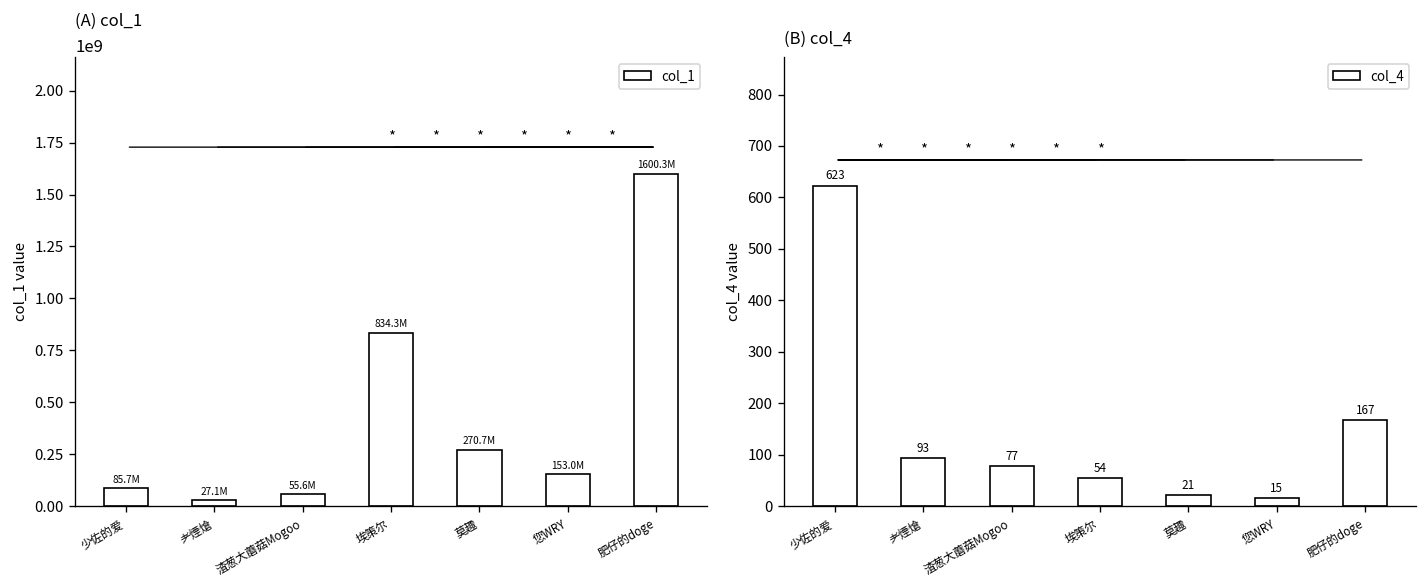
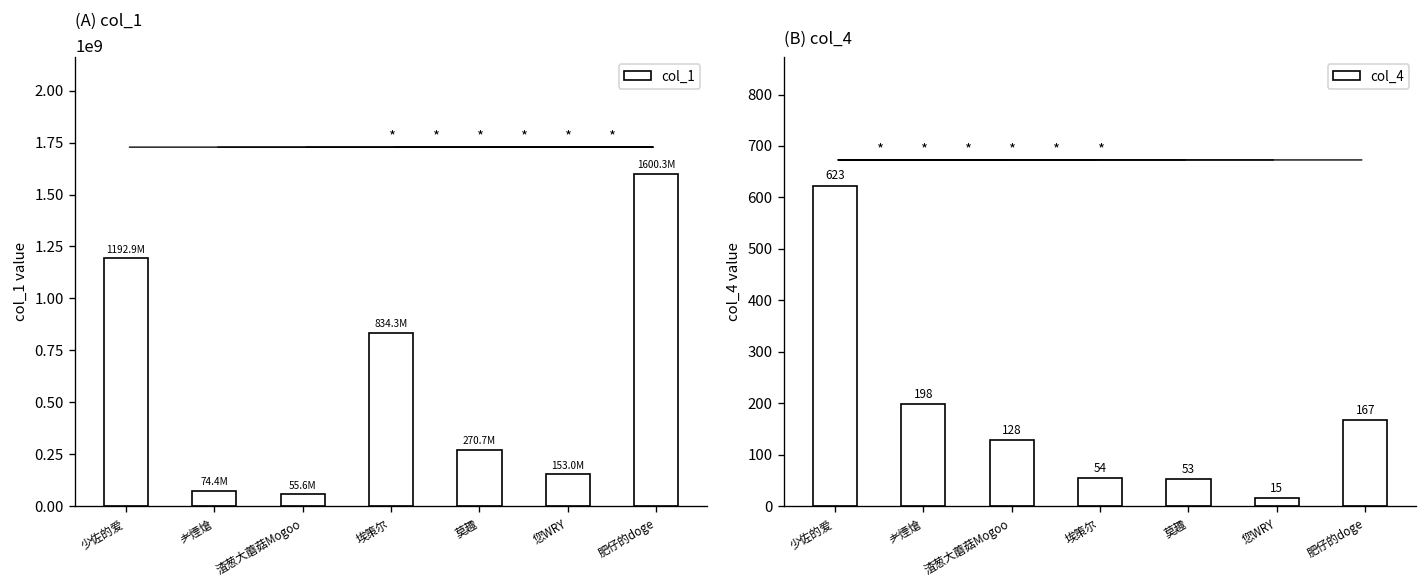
  {
    "(A) col_1": {
-     "少佐的爱": "85.7M",
-     "耂煙熗": "27.1M",
+     "少佐的爱": "1192.9M",
+     "耂煙熗": "74.4M",
      "渣葱大蘑菇Mogoo": "55.6M",
      "埃策尔": "834.3M",
      "莫趣": "270.7M",
      "您WRY": "153.0M",
      "肥仔的doge": "1600.3M"
    },
    "(B) col_4": {
      "少佐的爱": "623",
-     "耂煙熗": "93",
-     "渣葱大蘑菇Mogoo": "77",
+     "耂煙熗": "198",
+     "渣葱大蘑菇Mogoo": "128",
      "埃策尔": "54",
-     "莫趣": "21",
+     "莫趣": "53",
      "您WRY": "15",
      "肥仔的doge": "167"
    }
  }
